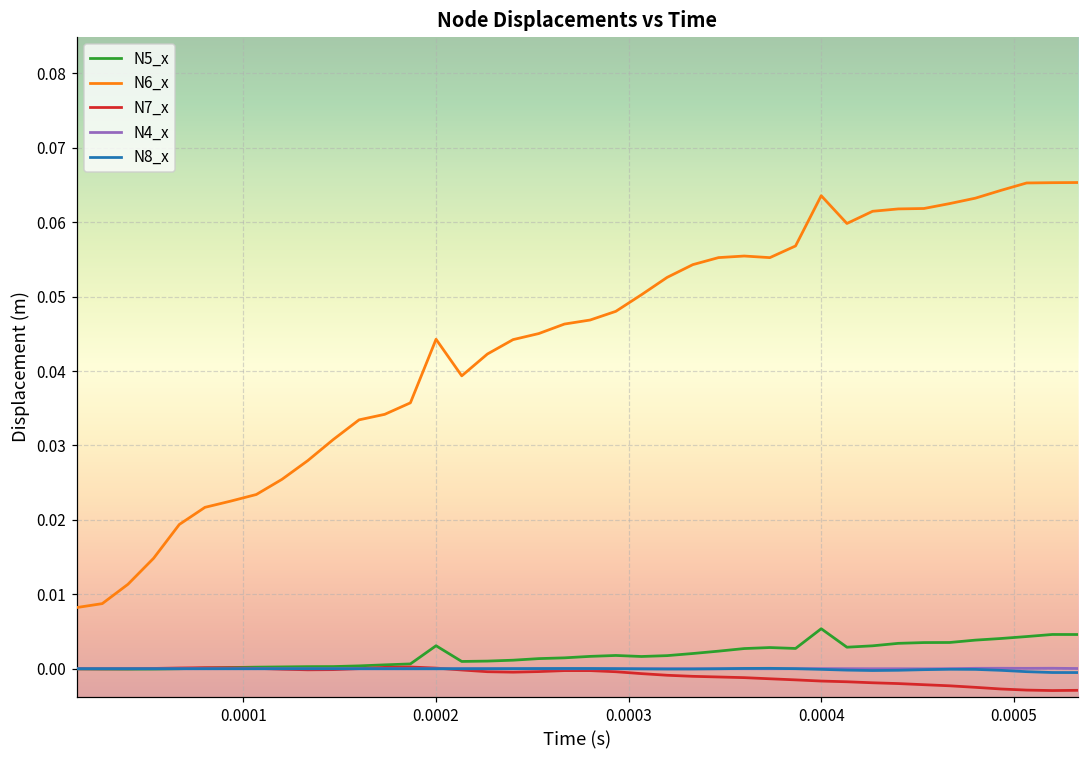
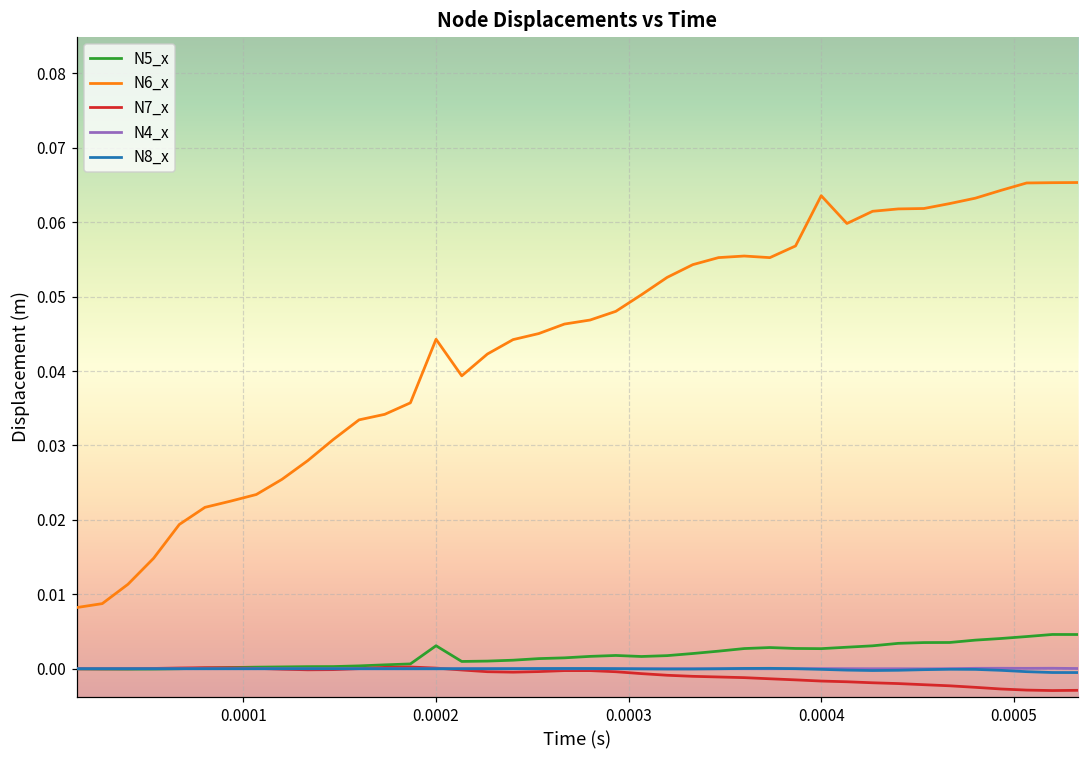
  {
    "N5_x": {
      "0.0002": 0.003,
-     "0.0004": 0.005
+     "0.0004": 0.003
    },
    "N6_x": {
      "0.0002": 0.044,
      "0.0004": 0.064
    },
    "N7_x": {
      "0.0004": -0.002
    }
  }
